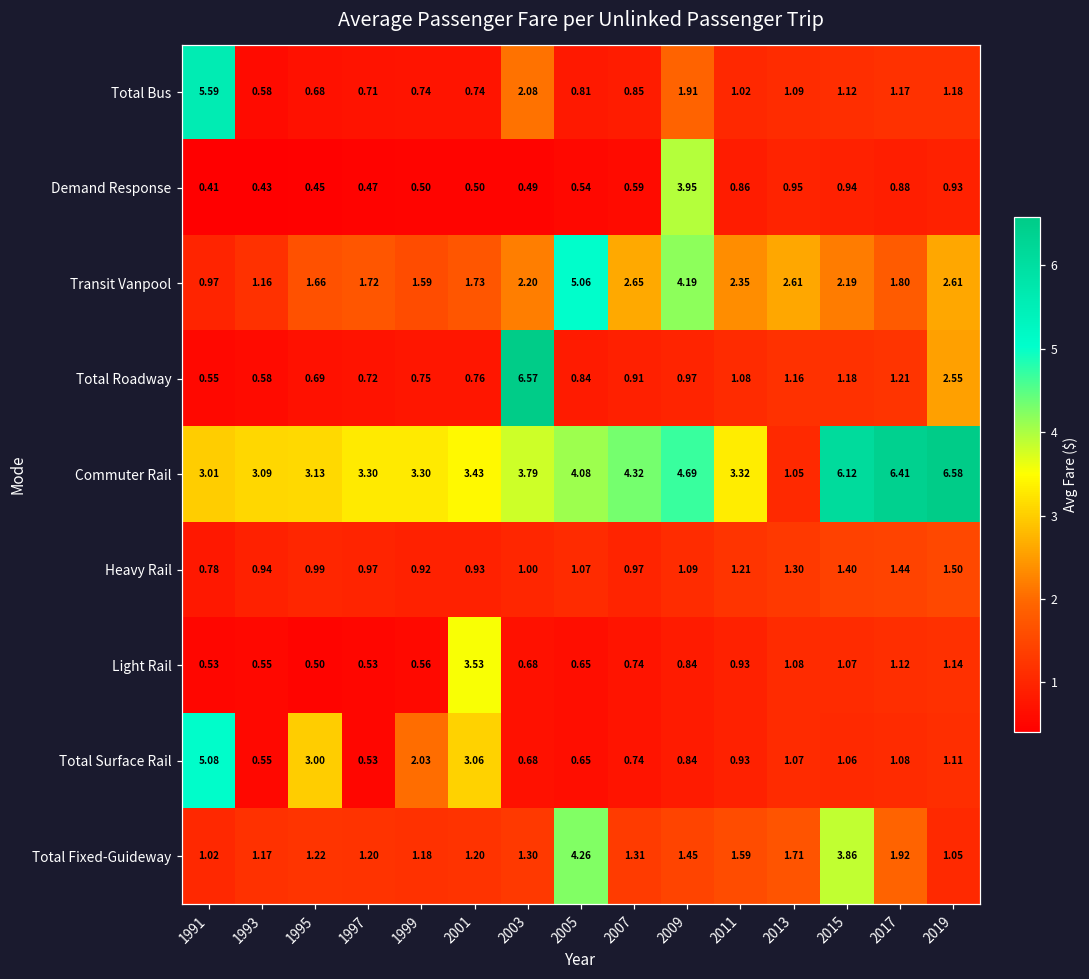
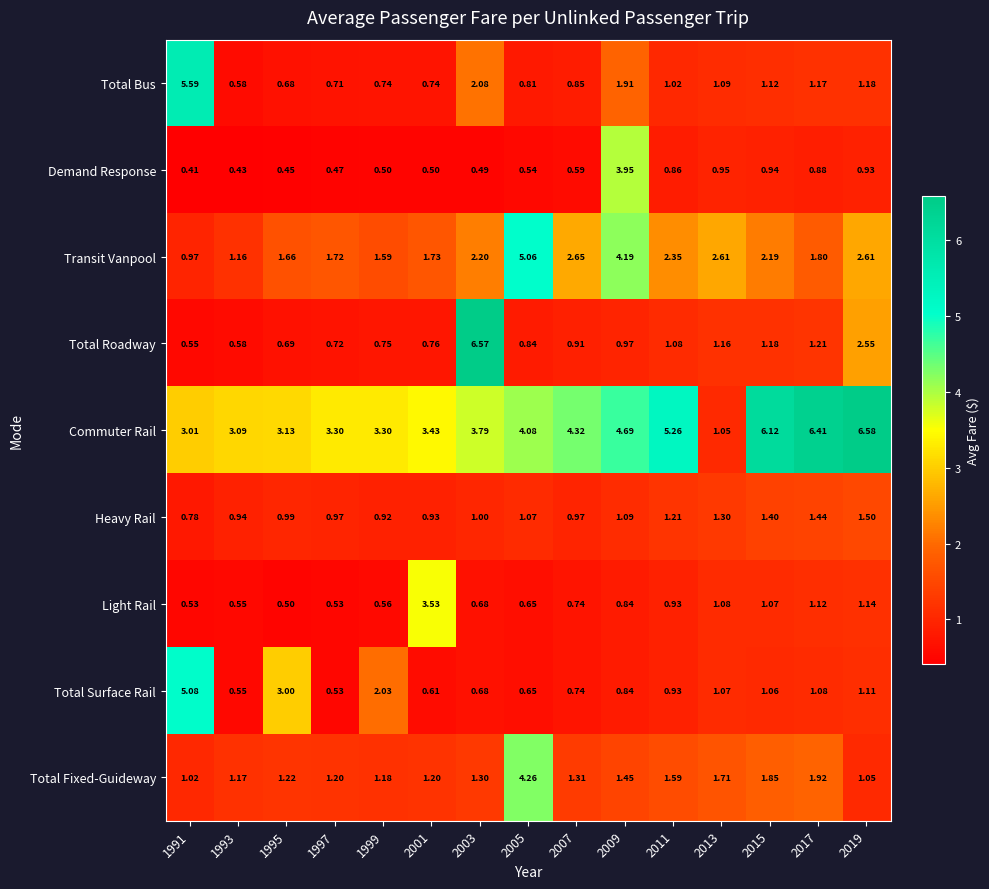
  {
    "Total Bus": {
      "1991": 5.59,
      "1993": 0.58,
      "1995": 0.68,
      "1997": 0.71,
      "1999": 0.74,
      "2001": 0.74,
      "2003": 2.08,
      "2005": 0.81,
      "2007": 0.85,
      "2009": 1.91,
      "2011": 1.02,
      "2013": 1.09,
      "2015": 1.12,
      "2017": 1.17,
      "2019": 1.18
    },
    "Demand Response": {
      "1991": 0.41,
      "1993": 0.43,
      "1995": 0.45,
      "1997": 0.47,
      "1999": 0.50,
      "2001": 0.50,
      "2003": 0.49,
      "2005": 0.54,
      "2007": 0.59,
      "2009": 3.95,
      "2011": 0.86,
      "2013": 0.95,
      "2015": 0.94,
      "2017": 0.88,
      "2019": 0.93
    },
    "Transit Vanpool": {
      "1991": 0.97,
      "1993": 1.16,
      "1995": 1.66,
      "1997": 1.72,
      "1999": 1.59,
      "2001": 1.73,
      "2003": 2.20,
      "2005": 5.06,
      "2007": 2.65,
      "2009": 4.19,
      "2011": 2.35,
      "2013": 2.61,
      "2015": 2.19,
      "2017": 1.80,
      "2019": 2.61
    },
    "Total Roadway": {
      "1991": 0.55,
      "1993": 0.58,
      "1995": 0.69,
      "1997": 0.72,
      "1999": 0.75,
      "2001": 0.76,
      "2003": 6.57,
      "2005": 0.84,
      "2007": 0.91,
      "2009": 0.97,
      "2011": 1.08,
      "2013": 1.16,
      "2015": 1.18,
      "2017": 1.21,
      "2019": 2.55
    },
    "Commuter Rail": {
      "1991": 3.01,
      "1993": 3.09,
      "1995": 3.13,
      "1997": 3.30,
      "1999": 3.30,
      "2001": 3.43,
      "2003": 3.79,
      "2005": 4.08,
      "2007": 4.32,
      "2009": 4.69,
-     "2011": 3.32,
+     "2011": 5.26,
      "2013": 1.05,
      "2015": 6.12,
      "2017": 6.41,
      "2019": 6.58
    },
    "Heavy Rail": {
      "1991": 0.78,
      "1993": 0.94,
      "1995": 0.99,
      "1997": 0.97,
      "1999": 0.92,
      "2001": 0.93,
      "2003": 1.00,
      "2005": 1.07,
      "2007": 0.97,
      "2009": 1.09,
      "2011": 1.21,
      "2013": 1.30,
      "2015": 1.40,
      "2017": 1.44,
      "2019": 1.50
    },
    "Light Rail": {
      "1991": 0.53,
      "1993": 0.55,
      "1995": 0.50,
      "1997": 0.53,
      "1999": 0.56,
      "2001": 3.53,
      "2003": 0.68,
      "2005": 0.65,
      "2007": 0.74,
      "2009": 0.84,
      "2011": 0.93,
      "2013": 1.08,
      "2015": 1.07,
      "2017": 1.12,
      "2019": 1.14
    },
    "Total Surface Rail": {
      "1991": 5.08,
      "1993": 0.55,
      "1995": 3.00,
      "1997": 0.53,
      "1999": 2.03,
-     "2001": 3.06,
+     "2001": 0.61,
      "2003": 0.68,
      "2005": 0.65,
      "2007": 0.74,
      "2009": 0.84,
      "2011": 0.93,
      "2013": 1.07,
      "2015": 1.06,
      "2017": 1.08,
      "2019": 1.11
    },
    "Total Fixed-Guideway": {
      "1991": 1.02,
      "1993": 1.17,
      "1995": 1.22,
      "1997": 1.20,
      "1999": 1.18,
      "2001": 1.20,
      "2003": 1.30,
      "2005": 4.26,
      "2007": 1.31,
      "2009": 1.45,
      "2011": 1.59,
      "2013": 1.71,
-     "2015": 3.86,
+     "2015": 1.85,
      "2017": 1.92,
      "2019": 1.05
    }
  }
